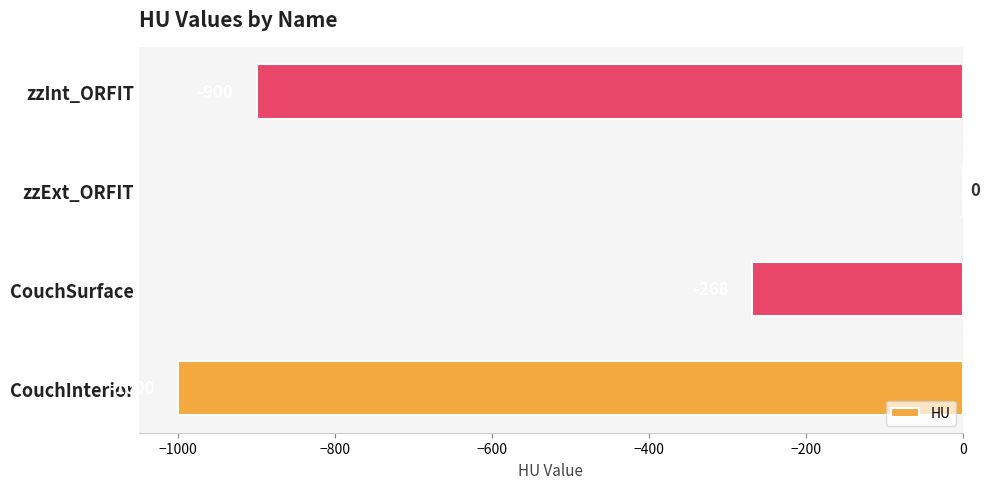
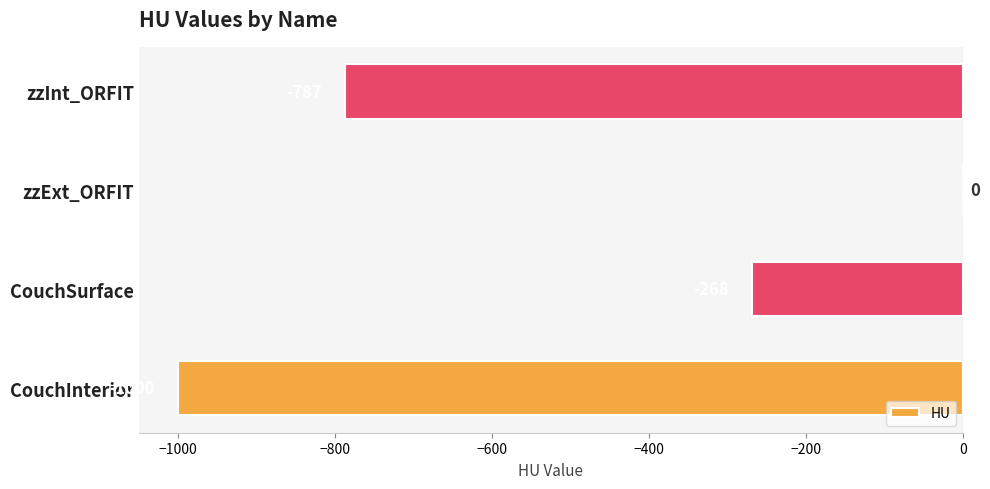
  {
-   "zzInt_ORFIT": -900,
+   "zzInt_ORFIT": -790,
    "CouchSurface": -270,
    "CouchInterior": -1000
  }
